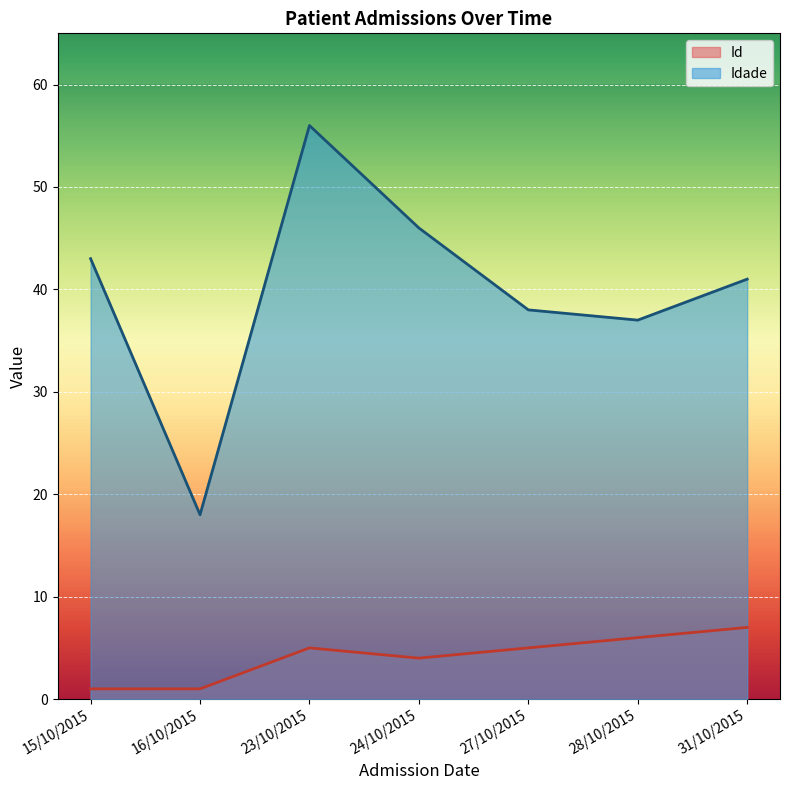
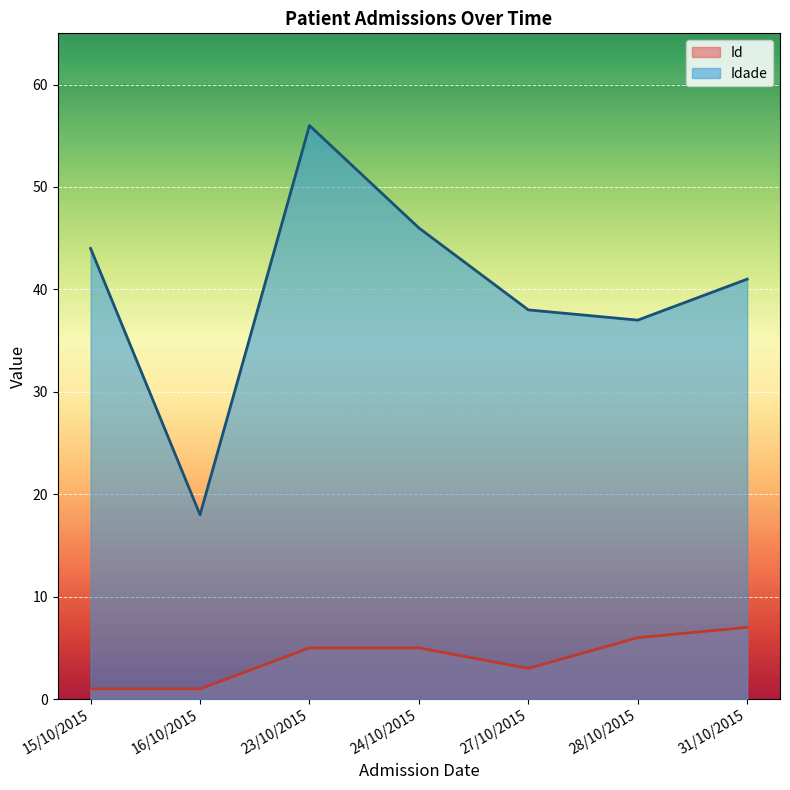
  {
    "Id": {
      "15/10/2015": 1,
      "16/10/2015": 1,
      "23/10/2015": 5,
-     "24/10/2015": 4,
-     "27/10/2015": 5,
+     "24/10/2015": 5,
+     "27/10/2015": 3,
      "28/10/2015": 6,
      "31/10/2015": 7
    },
    "Idade": {
-     "15/10/2015": 43,
+     "15/10/2015": 44,
      "16/10/2015": 18,
      "23/10/2015": 56,
      "24/10/2015": 46,
      "27/10/2015": 38,
      "28/10/2015": 37,
      "31/10/2015": 41
    }
  }
